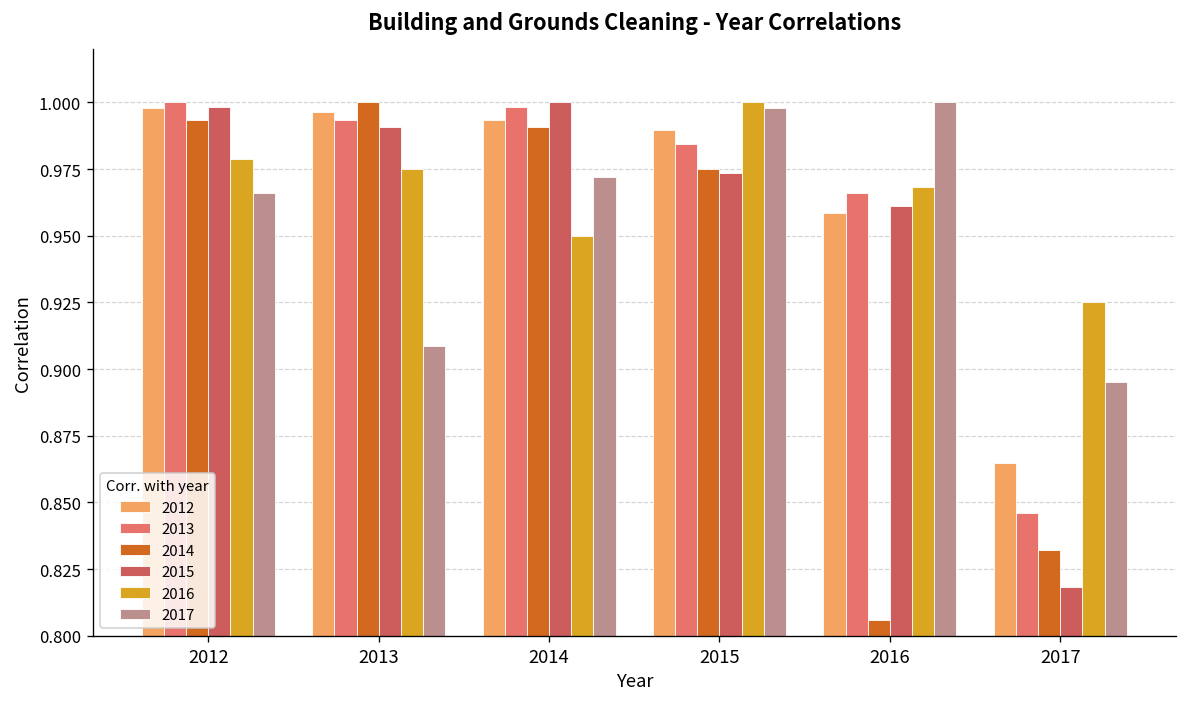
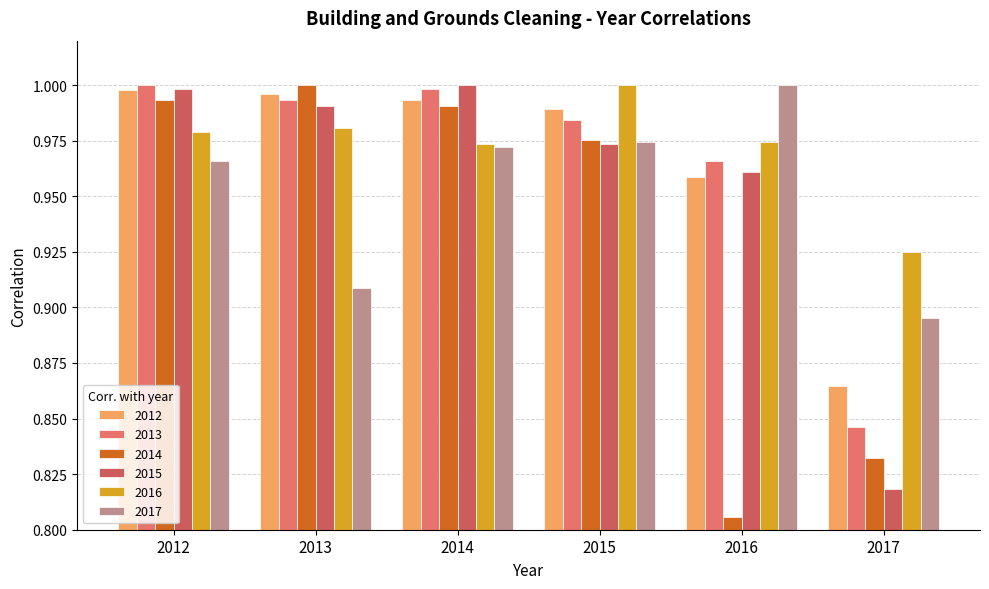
  {
    "2014": {
      "2012": 0.993,
      "2013": 1.000,
      "2014": 0.991,
      "2015": 0.975,
      "2016": 0.806,
      "2017": 0.832
    },
    "2016": {
      "2012": 0.979,
-     "2013": 0.975,
-     "2014": 0.950,
+     "2013": 0.981,
+     "2014": 0.974,
      "2015": 1.000,
-     "2016": 0.968,
+     "2016": 0.974,
      "2017": 0.925
    },
    "2017": {
      "2012": 0.966,
      "2013": 0.909,
      "2014": 0.972,
-     "2015": 0.998,
+     "2015": 0.974,
      "2016": 1.000,
      "2017": 0.895
    }
  }
